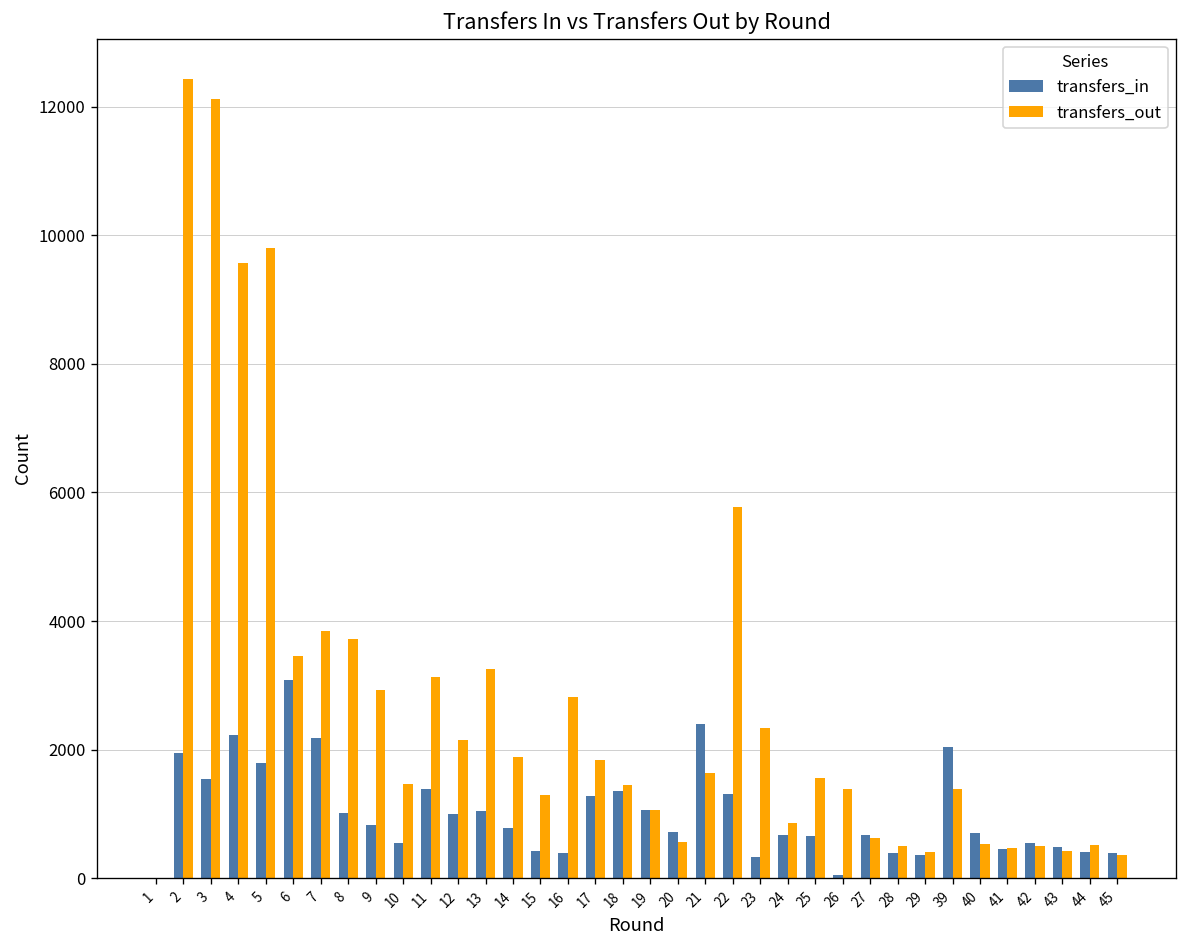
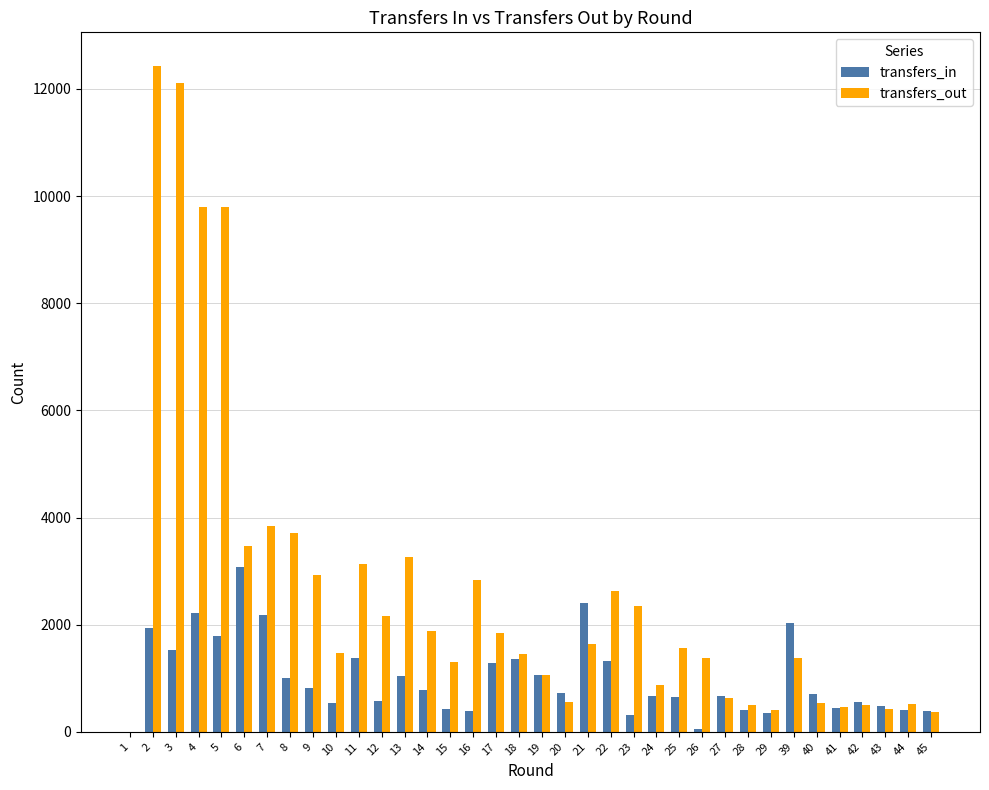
  {
    "transfers_in": {
      "1": 0,
      "2": 1900,
      "3": 1500,
      "4": 2200,
      "5": 1800,
      "6": 3100,
      "7": 2200,
      "8": 1000,
      "9": 800,
      "10": 500,
      "11": 1400,
-     "12": 1000,
+     "12": 600,
      "13": 1000,
      "14": 800,
      "15": 400,
      "16": 400,
      "17": 1300,
      "18": 1400,
      "19": 1100,
      "20": 700,
      "21": 2400,
      "22": 1300,
      "23": 300,
      "24": 700,
      "25": 700,
      "27": 700,
      "28": 400,
      "29": 400,
      "39": 2000,
      "40": 700,
      "41": 500,
      "42": 500,
      "43": 500,
      "44": 400,
      "45": 400
    },
    "transfers_out": {
      "1": 0,
      "2": 12400,
      "3": 12100,
-     "4": 9600,
+     "4": 9800,
      "5": 9800,
      "6": 3500,
      "7": 3800,
      "8": 3700,
      "9": 2900,
      "10": 1500,
      "11": 3100,
      "12": 2200,
      "13": 3300,
      "14": 1900,
      "15": 1300,
      "16": 2800,
      "17": 1800,
      "18": 1400,
      "19": 1100,
      "20": 600,
      "21": 1600,
-     "22": 5800,
+     "22": 2600,
      "23": 2300,
      "24": 900,
      "25": 1600,
      "26": 1400,
      "27": 600,
      "28": 500,
      "29": 400,
      "39": 1400,
      "40": 500,
      "41": 500,
      "42": 500,
      "43": 400,
      "44": 500,
      "45": 400
    }
  }
